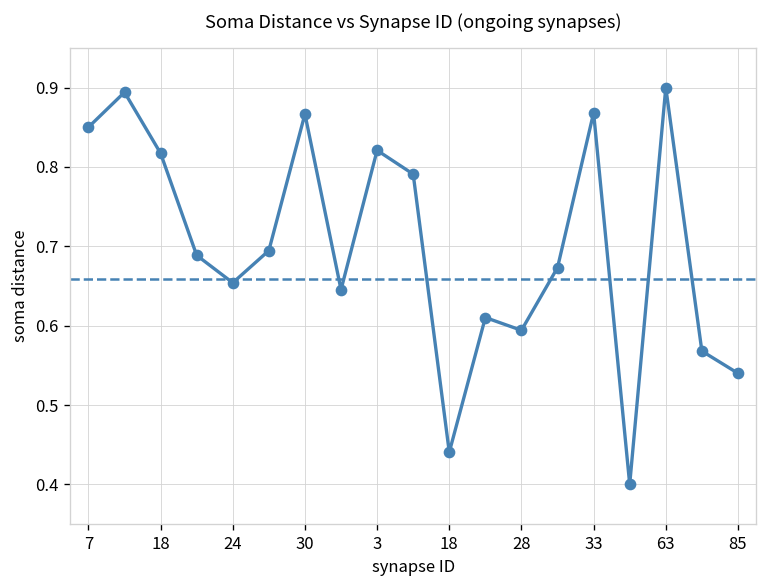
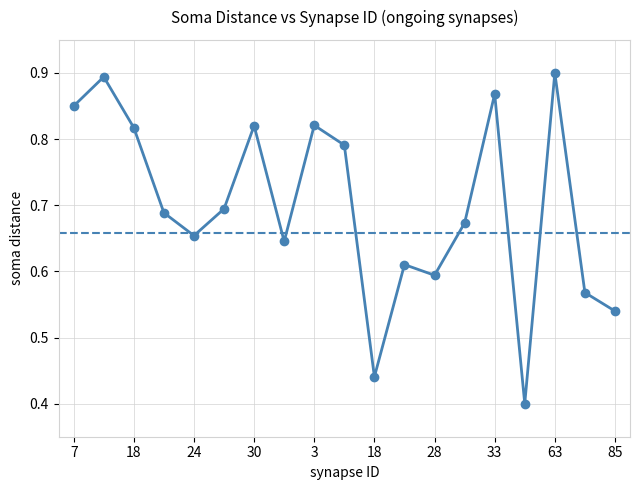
  {
    "24": 0.65,
-   "30": 0.87,
+   "30": 0.82,
    "28": 0.59,
    "33": 0.87,
    "63": 0.90,
    "85": 0.54
  }
